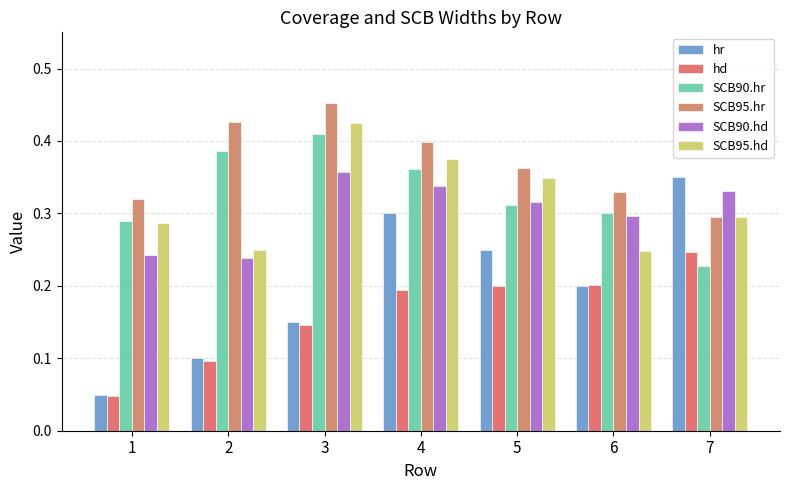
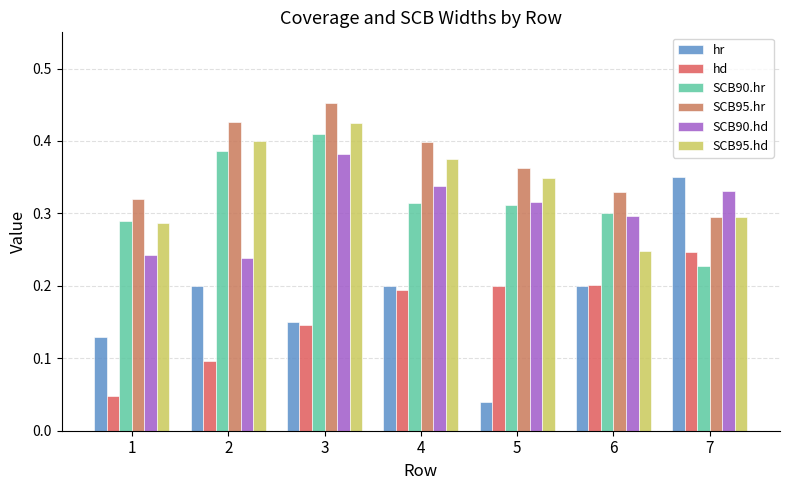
  {
    "hr": {
-     "1": 0.05,
-     "2": 0.1,
+     "1": 0.13,
+     "2": 0.2,
      "3": 0.15,
-     "4": 0.3,
-     "5": 0.25,
+     "4": 0.2,
+     "5": 0.04,
      "6": 0.20,
      "7": 0.35
    },
    "SCB90.hr": {
      "1": 0.29,
      "2": 0.39,
      "3": 0.41,
-     "4": 0.36,
+     "4": 0.31,
      "5": 0.31,
      "6": 0.30,
      "7": 0.23
    },
    "SCB90.hd": {
      "1": 0.24,
      "2": 0.24,
-     "3": 0.36,
+     "3": 0.38,
      "4": 0.34,
      "5": 0.32,
      "6": 0.30,
      "7": 0.33
    },
    "SCB95.hd": {
      "1": 0.29,
-     "2": 0.25,
+     "2": 0.40,
      "3": 0.43,
      "4": 0.37,
      "5": 0.35,
      "6": 0.25,
      "7": 0.30
    }
  }
